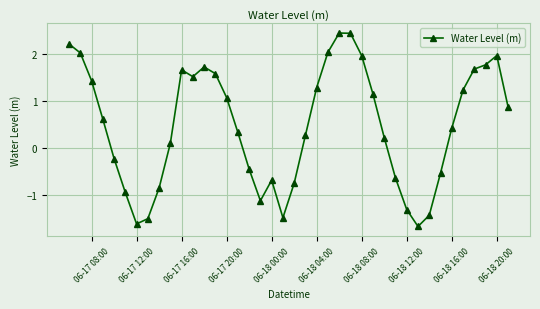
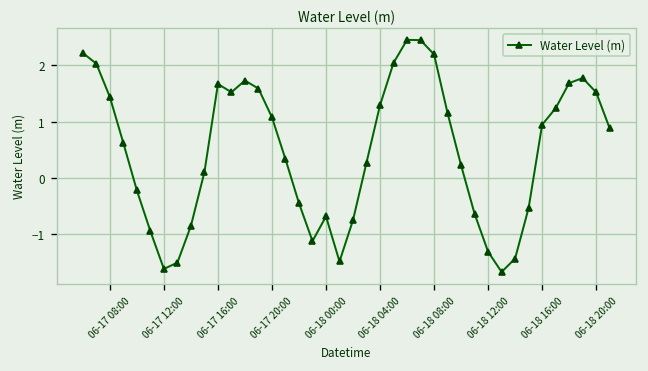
  {
    "06-17 08:00": 1.4,
    "06-17 12:00": -1.6,
    "06-17 16:00": 1.7,
    "06-17 20:00": 1.1,
    "06-18 00:00": -0.7,
    "06-18 04:00": 1.3,
-   "06-18 08:00": 2.0,
+   "06-18 08:00": 2.2,
    "06-18 12:00": -1.3,
-   "06-18 16:00": 0.4,
-   "06-18 20:00": 2.0
+   "06-18 16:00": 0.9,
+   "06-18 20:00": 1.5
  }
